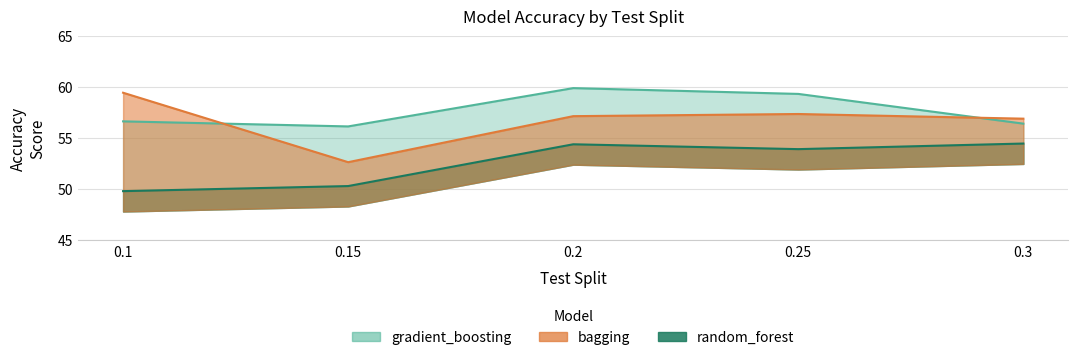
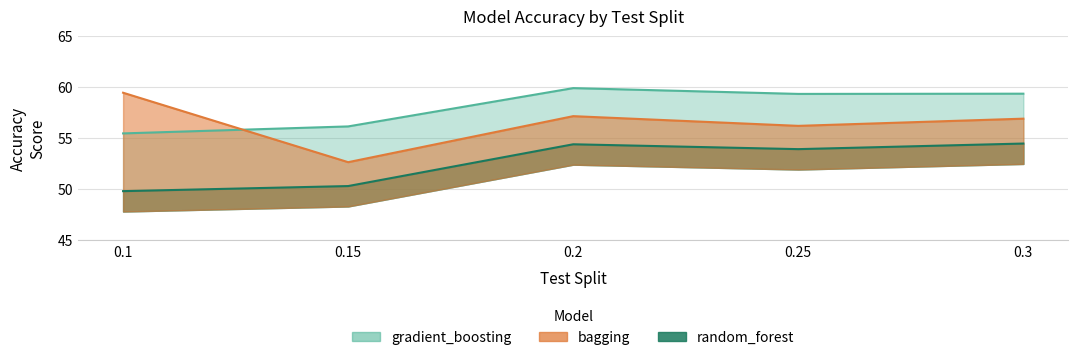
  {
    "gradient_boosting": {
-     "0.1": 56.6,
+     "0.1": 55.4,
      "0.15": 56.1,
      "0.2": 59.9,
      "0.25": 59.3,
-     "0.3": 56.4
+     "0.3": 59.3
    },
    "random_forest": {
      "0.1": 49.8,
      "0.15": 50.3,
      "0.2": 54.4,
      "0.25": 53.9,
      "0.3": 54.5
    },
    "bagging": {
      "0.1": 59.4,
      "0.15": 52.6,
      "0.2": 57.1,
-     "0.25": 57.4,
+     "0.25": 56.2,
      "0.3": 56.9
    }
  }
